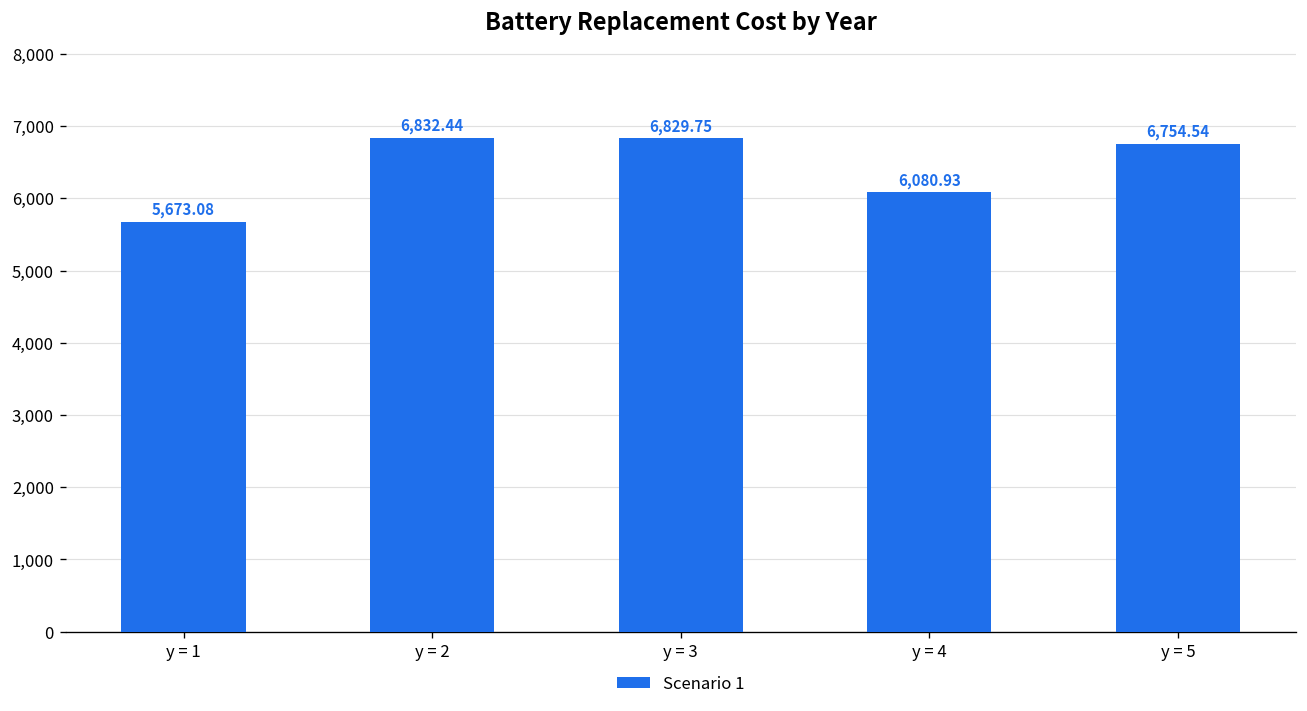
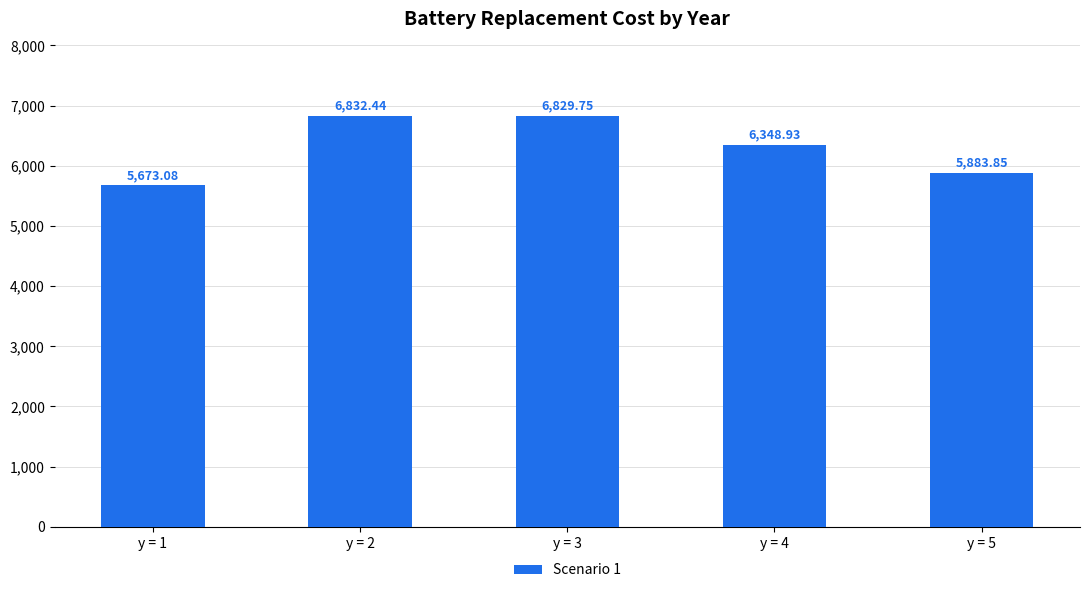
  {
    "y = 1": "5,673.08",
    "y = 2": "6,832.44",
    "y = 3": "6,829.75",
-   "y = 4": "6,080.93",
-   "y = 5": "6,754.54"
+   "y = 4": "6,348.93",
+   "y = 5": "5,883.85"
  }
